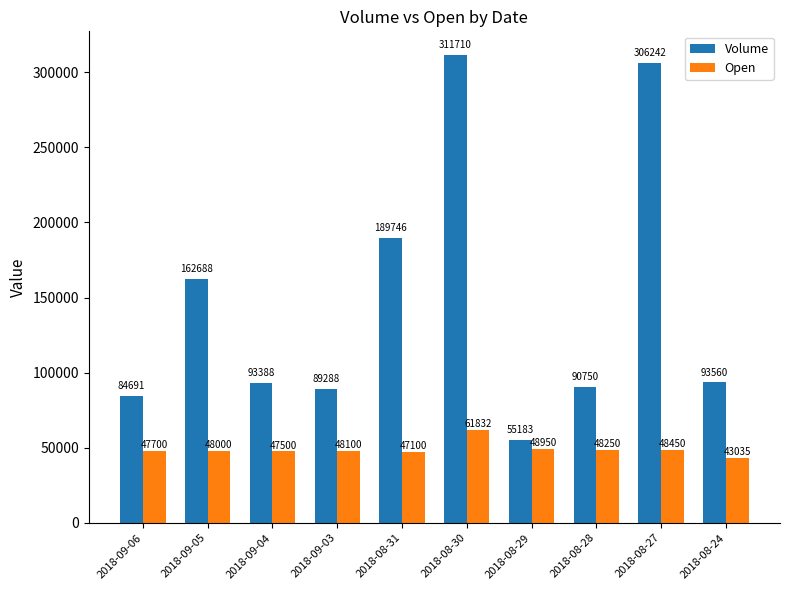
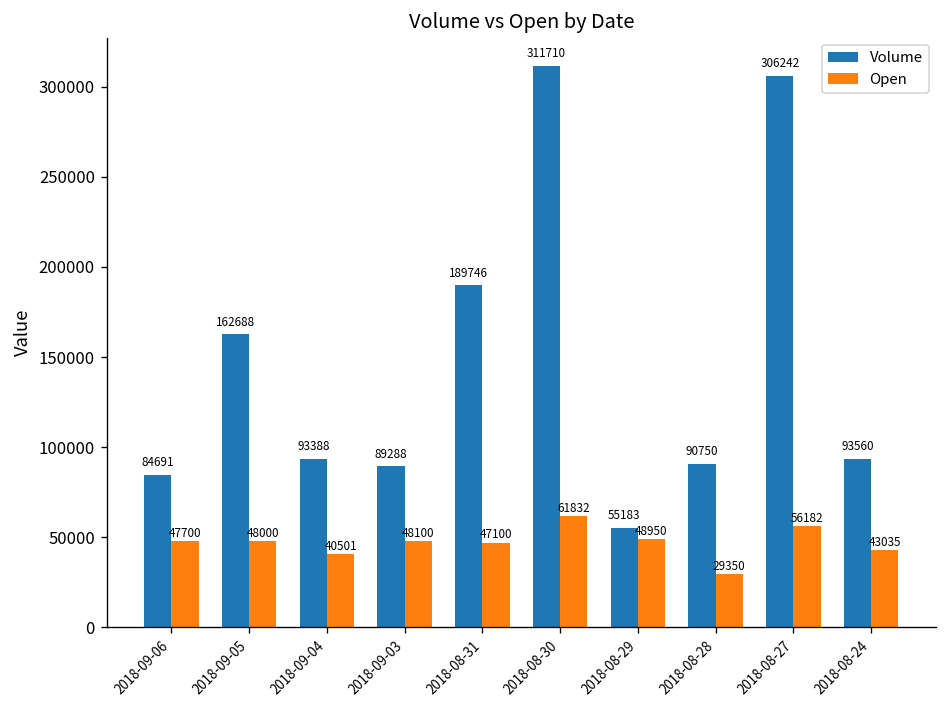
  {
    "Volume": {
      "2018-09-06": 84691,
      "2018-09-05": 162688,
      "2018-09-04": 93388,
      "2018-09-03": 89288,
      "2018-08-31": 189746,
      "2018-08-30": 311710,
      "2018-08-29": 55183,
      "2018-08-28": 90750,
      "2018-08-27": 306242,
      "2018-08-24": 93560
    },
    "Open": {
      "2018-09-06": 47700,
      "2018-09-05": 48000,
-     "2018-09-04": 47500,
+     "2018-09-04": 40501,
      "2018-09-03": 48100,
      "2018-08-31": 47100,
      "2018-08-30": 61832,
      "2018-08-29": 48950,
-     "2018-08-28": 48250,
-     "2018-08-27": 48450,
+     "2018-08-28": 29350,
+     "2018-08-27": 56182,
      "2018-08-24": 43035
    }
  }
